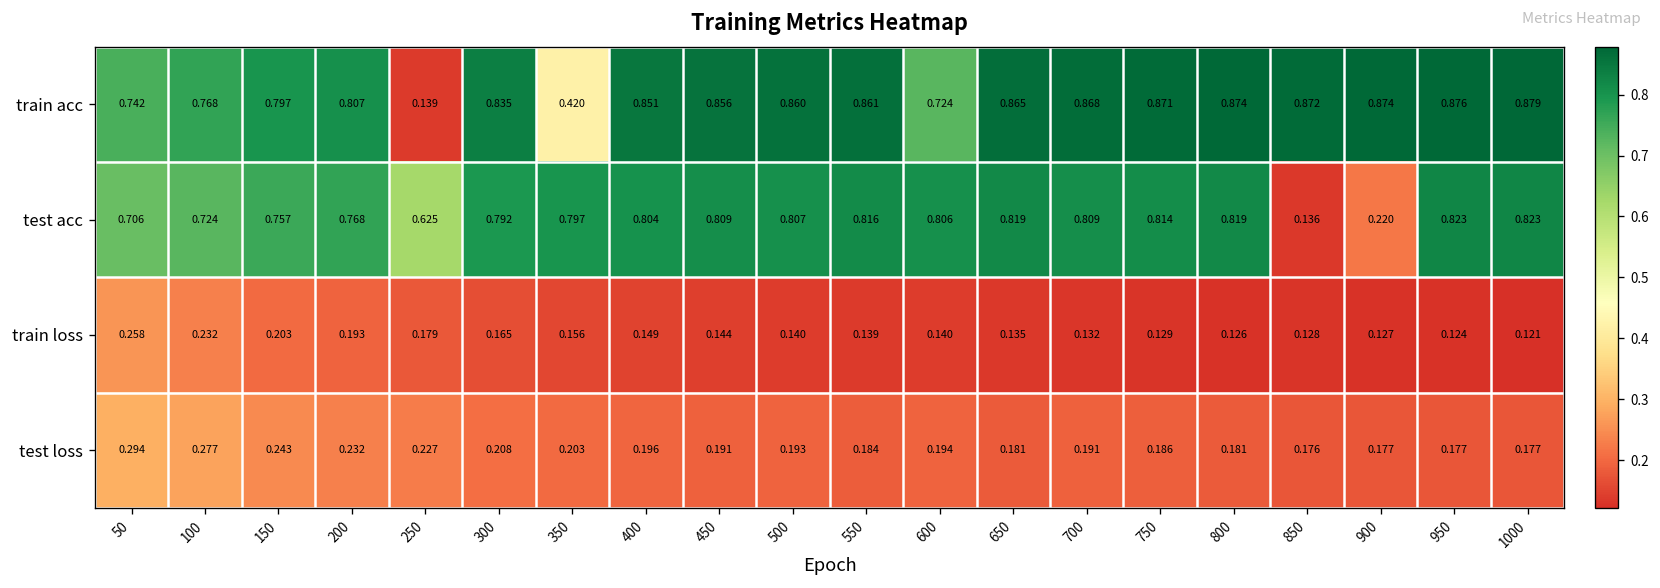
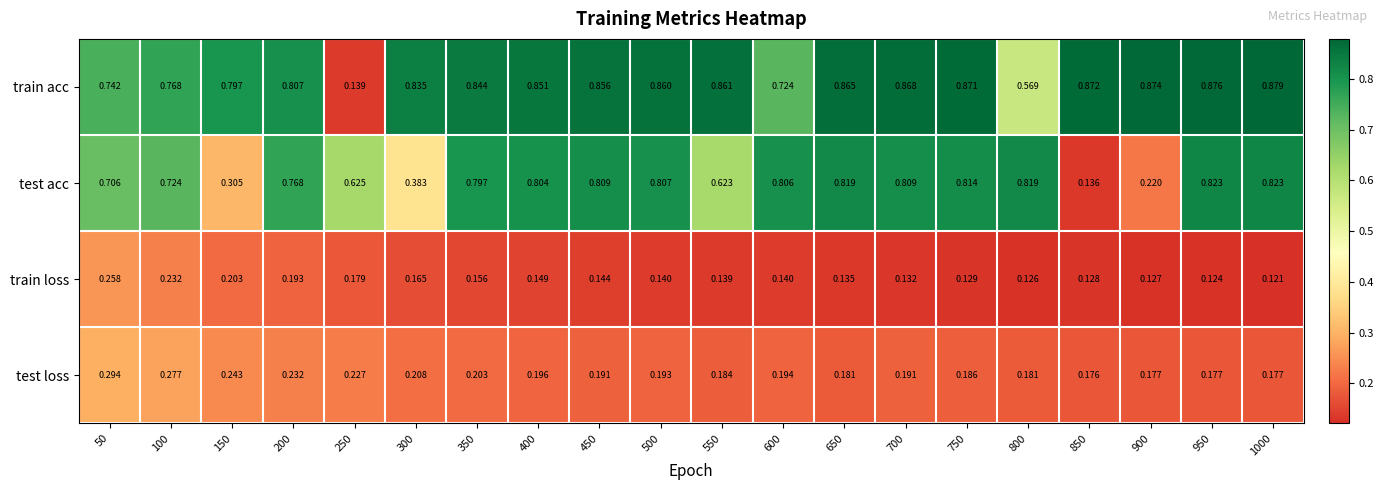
  {
    "train acc": {
      "50": 0.742,
      "100": 0.768,
      "150": 0.797,
      "200": 0.807,
      "250": 0.139,
      "300": 0.835,
-     "350": 0.420,
+     "350": 0.844,
      "400": 0.851,
      "450": 0.856,
      "500": 0.860,
      "550": 0.861,
      "600": 0.724,
      "650": 0.865,
      "700": 0.868,
      "750": 0.871,
-     "800": 0.874,
+     "800": 0.569,
      "850": 0.872,
      "900": 0.874,
      "950": 0.876,
      "1000": 0.879
    },
    "test acc": {
      "50": 0.706,
      "100": 0.724,
-     "150": 0.757,
+     "150": 0.305,
      "200": 0.768,
      "250": 0.625,
-     "300": 0.792,
+     "300": 0.383,
      "350": 0.797,
      "400": 0.804,
      "450": 0.809,
      "500": 0.807,
-     "550": 0.816,
+     "550": 0.623,
      "600": 0.806,
      "650": 0.819,
      "700": 0.809,
      "750": 0.814,
      "800": 0.819,
      "850": 0.136,
      "900": 0.220,
      "950": 0.823,
      "1000": 0.823
    },
    "train loss": {
      "50": 0.258,
      "100": 0.232,
      "150": 0.203,
      "200": 0.193,
      "250": 0.179,
      "300": 0.165,
      "350": 0.156,
      "400": 0.149,
      "450": 0.144,
      "500": 0.140,
      "550": 0.139,
      "600": 0.140,
      "650": 0.135,
      "700": 0.132,
      "750": 0.129,
      "800": 0.126,
      "850": 0.128,
      "900": 0.127,
      "950": 0.124,
      "1000": 0.121
    },
    "test loss": {
      "50": 0.294,
      "100": 0.277,
      "150": 0.243,
      "200": 0.232,
      "250": 0.227,
      "300": 0.208,
      "350": 0.203,
      "400": 0.196,
      "450": 0.191,
      "500": 0.193,
      "550": 0.184,
      "600": 0.194,
      "650": 0.181,
      "700": 0.191,
      "750": 0.186,
      "800": 0.181,
      "850": 0.176,
      "900": 0.177,
      "950": 0.177,
      "1000": 0.177
    }
  }
